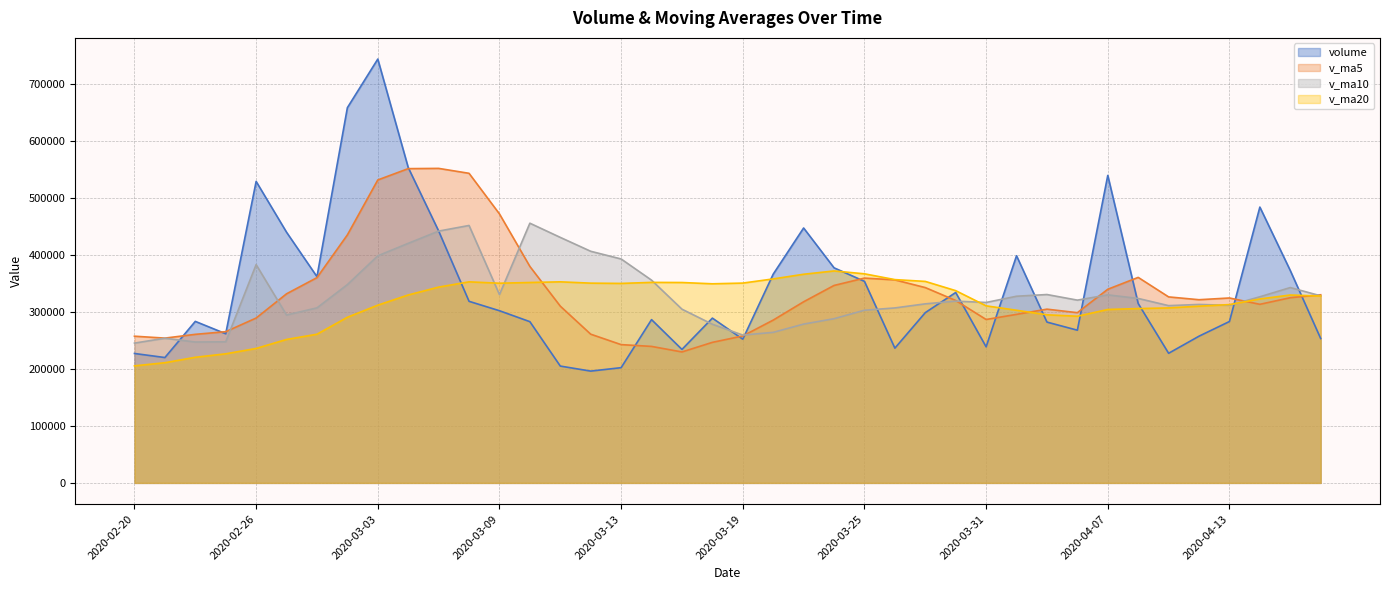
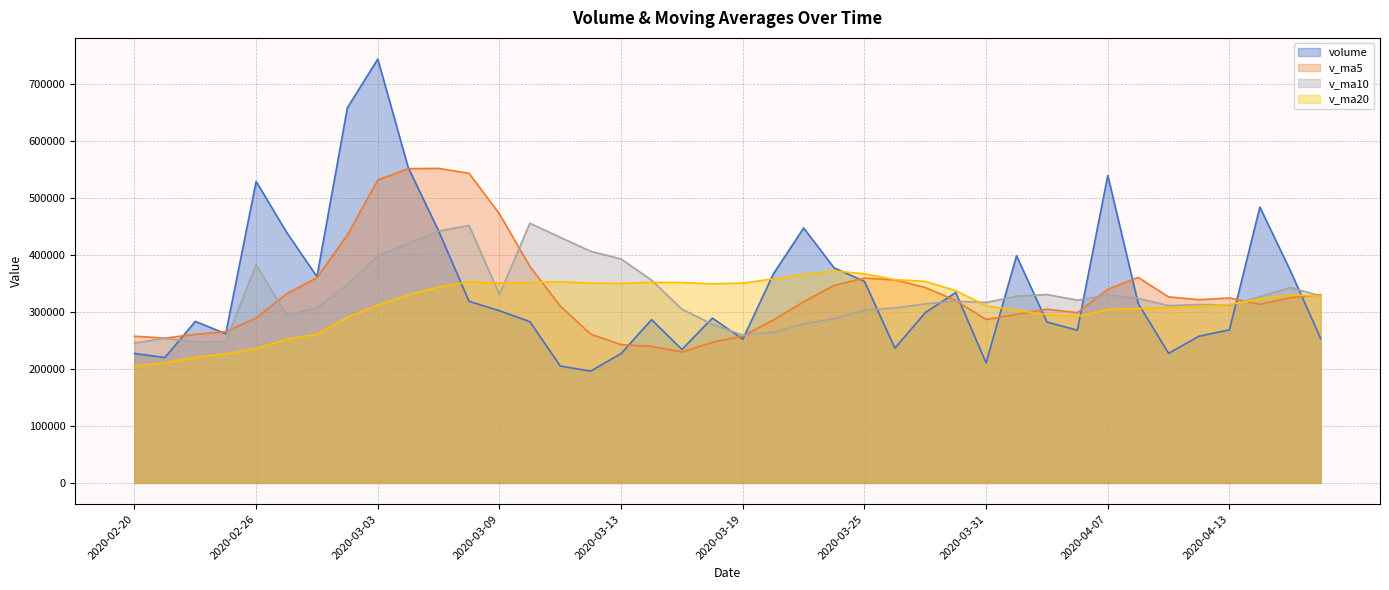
  {
    "volume": {
      "2020-02-20": 230000,
      "2020-02-26": 530000,
      "2020-03-03": 740000,
      "2020-03-09": 300000,
-     "2020-03-13": 200000,
+     "2020-03-13": 230000,
      "2020-03-19": 250000,
      "2020-03-25": 350000,
-     "2020-03-31": 240000,
+     "2020-03-31": 210000,
      "2020-04-07": 540000,
-     "2020-04-13": 280000
+     "2020-04-13": 270000
    },
    "v_ma10": {
      "2020-02-20": 250000,
      "2020-02-26": 380000,
      "2020-03-03": 400000,
      "2020-03-09": 330000,
      "2020-03-13": 390000,
      "2020-03-25": 300000,
      "2020-03-31": 320000,
      "2020-04-07": 330000
    }
  }
